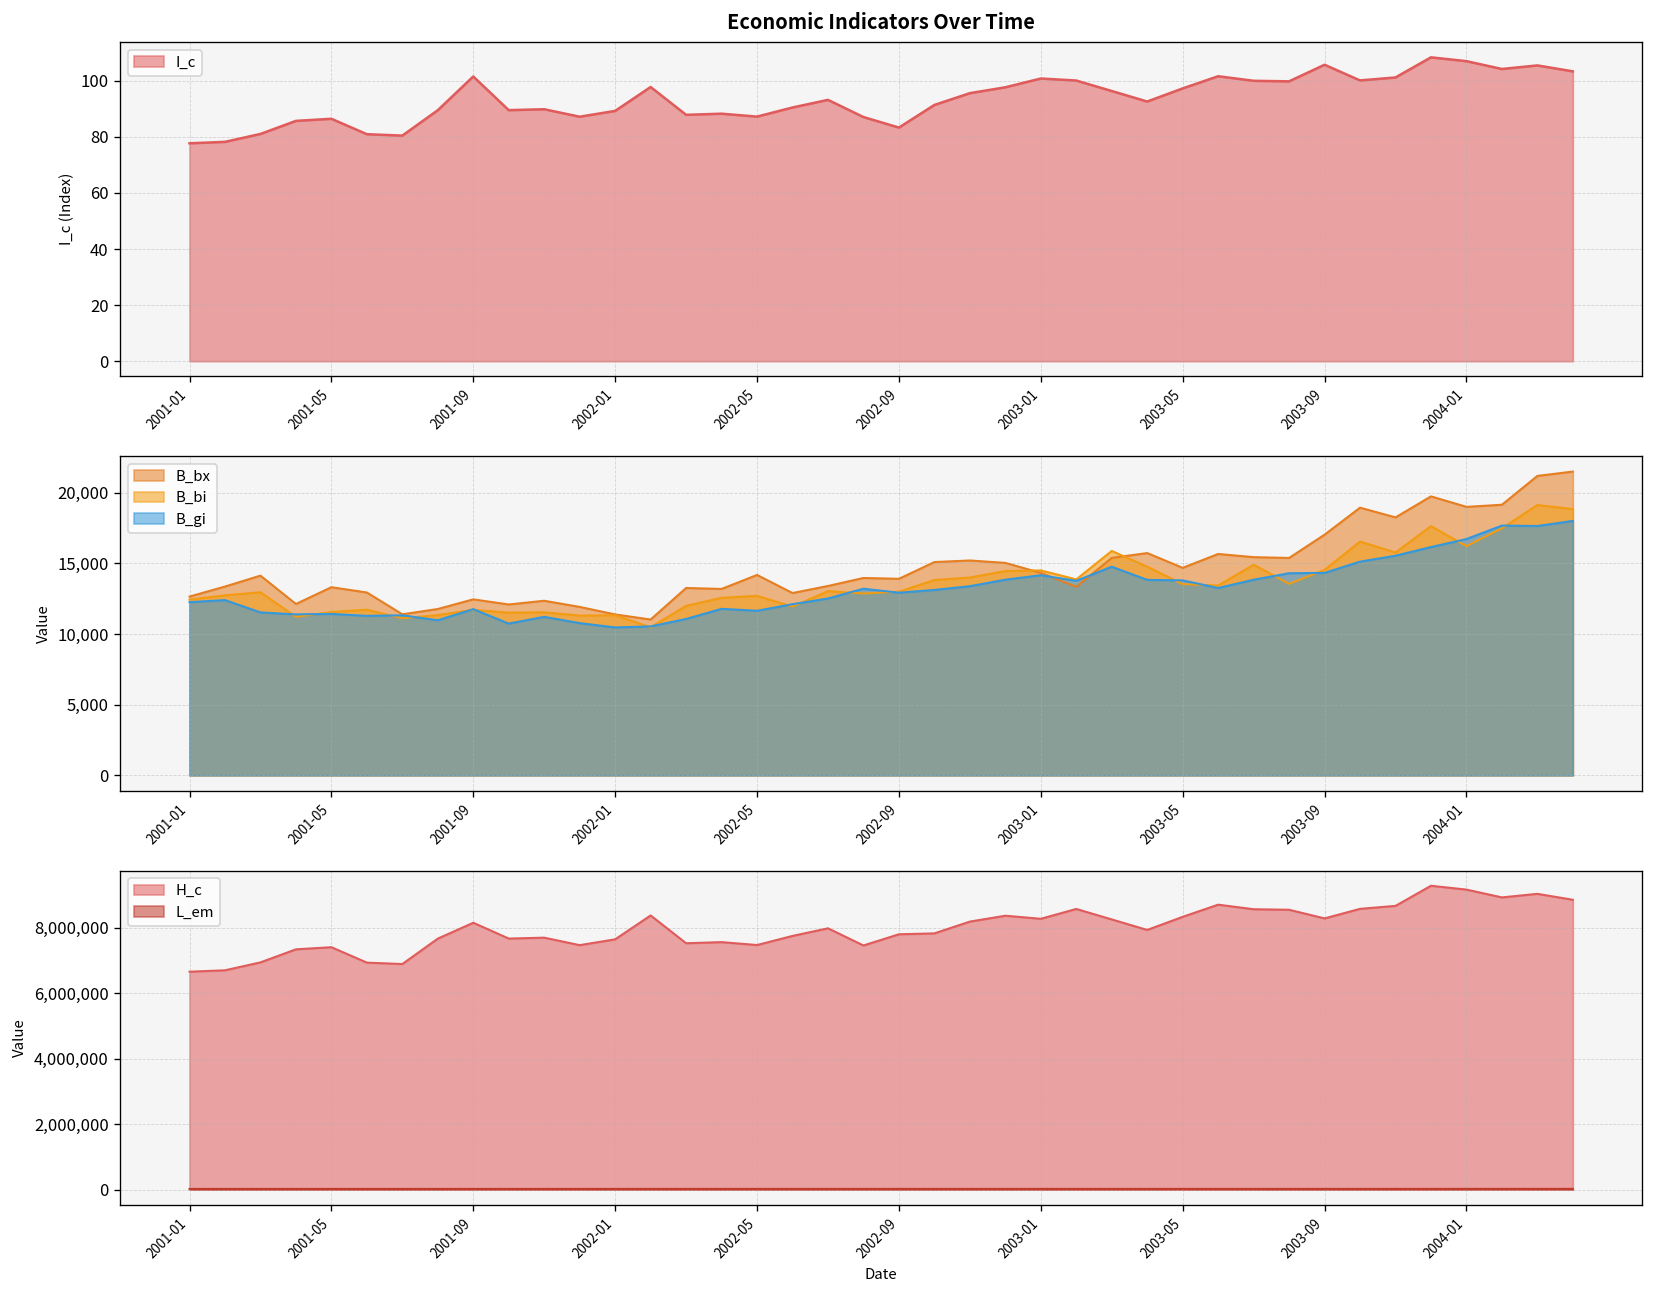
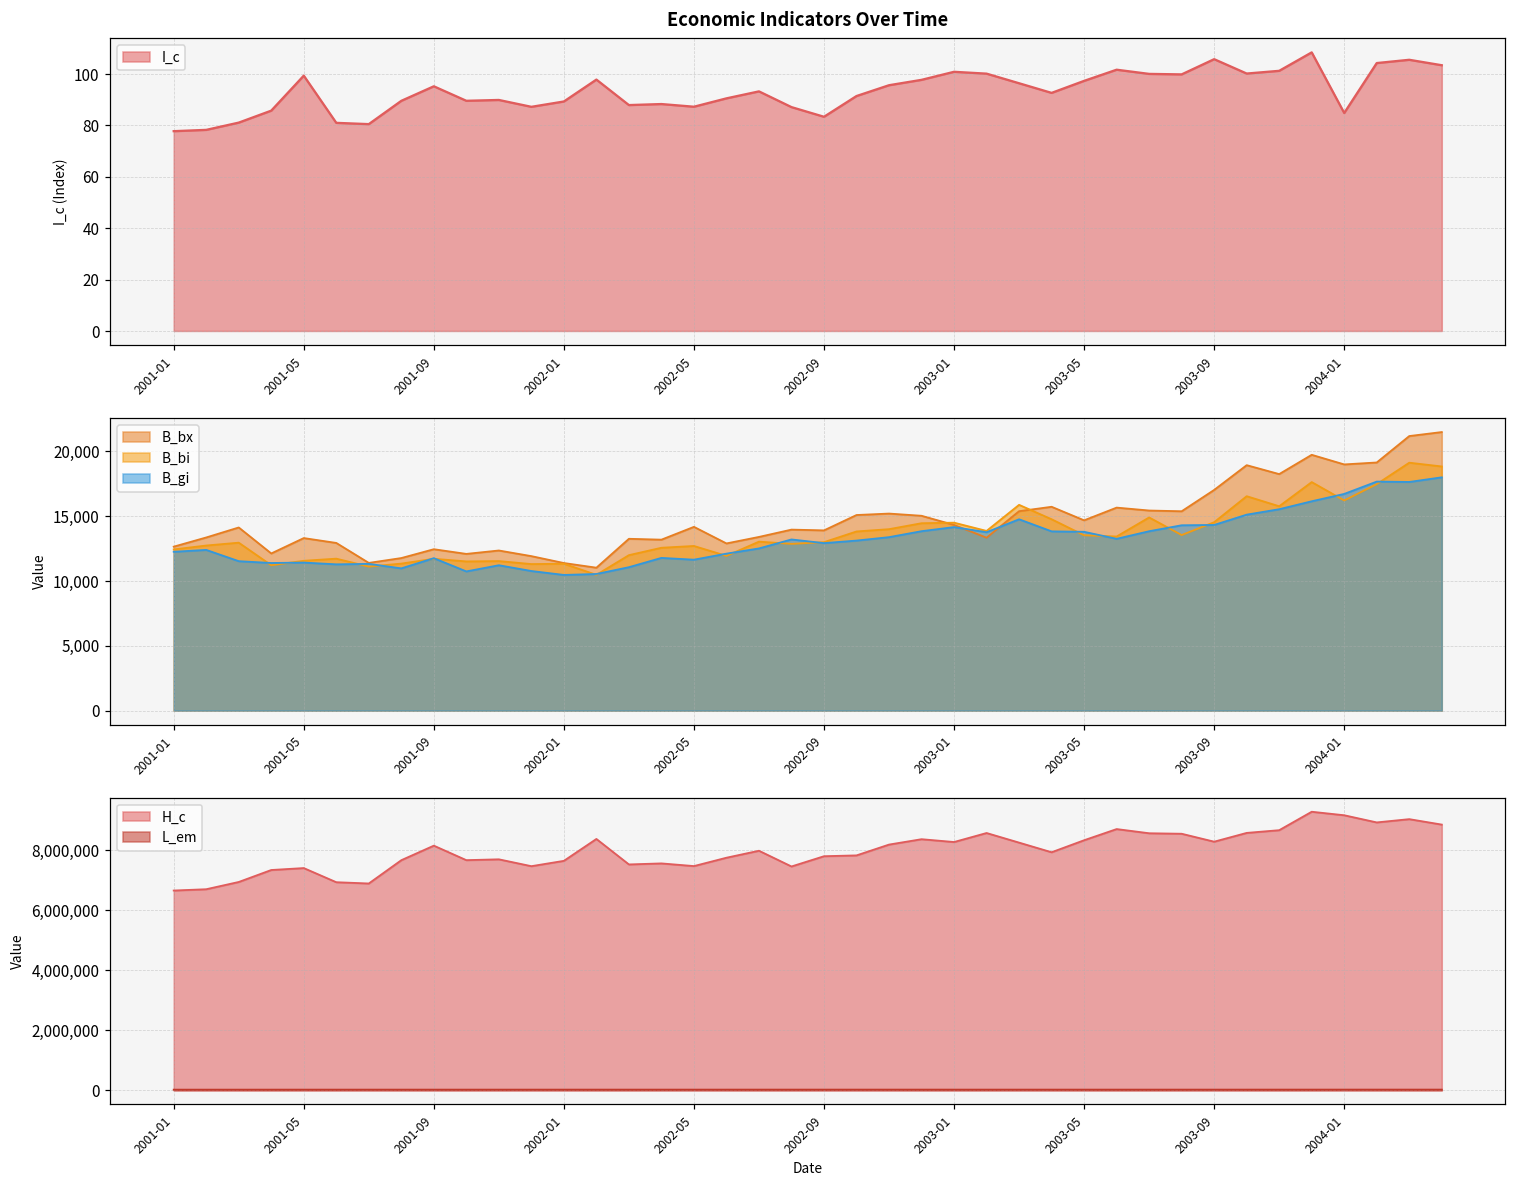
  {
    "Economic Indicators Over Time": {
      "2001-01": 78,
-     "2001-05": 86,
-     "2001-09": 102,
+     "2001-05": 99,
+     "2001-09": 95,
      "2002-01": 89,
      "2002-05": 87,
      "2002-09": 83,
      "2003-01": 101,
      "2003-05": 97,
      "2003-09": 106,
-     "2004-01": 107
+     "2004-01": 85
    }
  }
